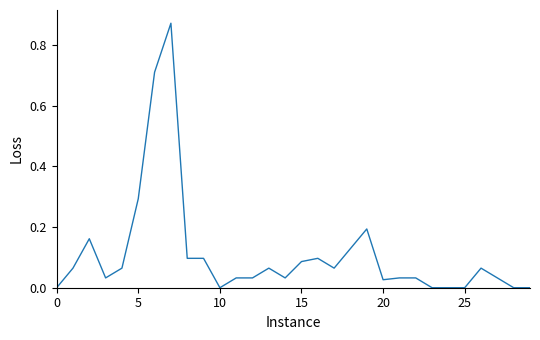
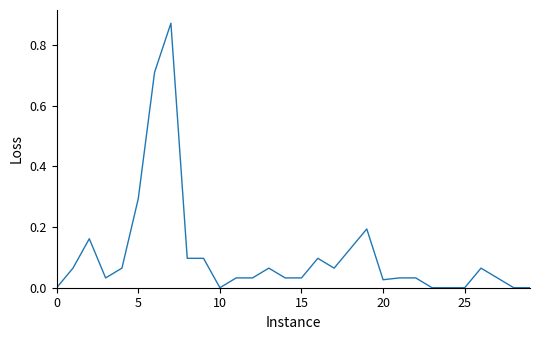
  {
    "0": 0.00,
    "5": 0.29,
    "10": 0.00,
-   "15": 0.09,
+   "15": 0.03,
    "20": 0.03,
    "25": 0.00
  }
